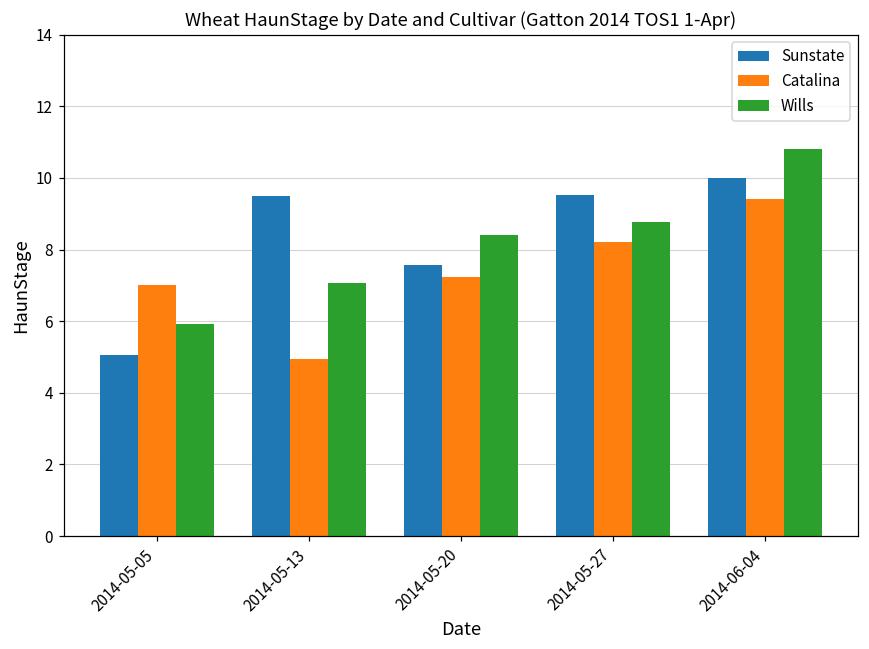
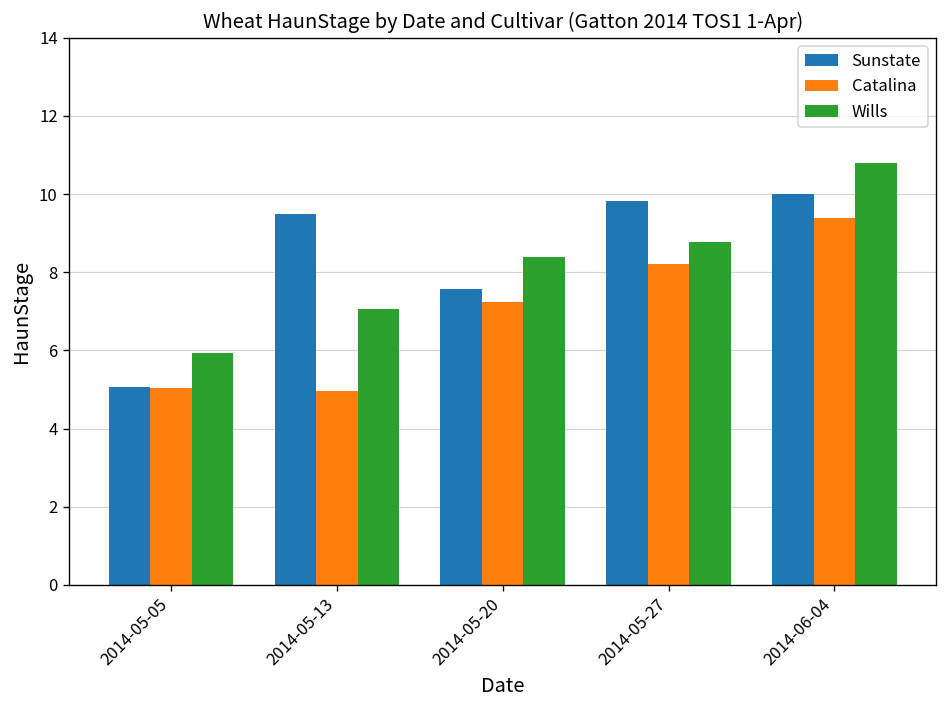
  {
    "Sunstate": {
      "2014-05-05": 5.1,
      "2014-05-13": 9.5,
      "2014-05-20": 7.6,
-     "2014-05-27": 9.5,
+     "2014-05-27": 9.8,
      "2014-06-04": 10.0
    },
    "Catalina": {
-     "2014-05-05": 7.0,
+     "2014-05-05": 5.0,
      "2014-05-13": 5.0,
      "2014-05-20": 7.2,
      "2014-05-27": 8.2,
      "2014-06-04": 9.4
    },
    "Wills": {
      "2014-05-05": 5.9,
      "2014-05-13": 7.1,
      "2014-05-20": 8.4,
      "2014-05-27": 8.8,
      "2014-06-04": 10.8
    }
  }
